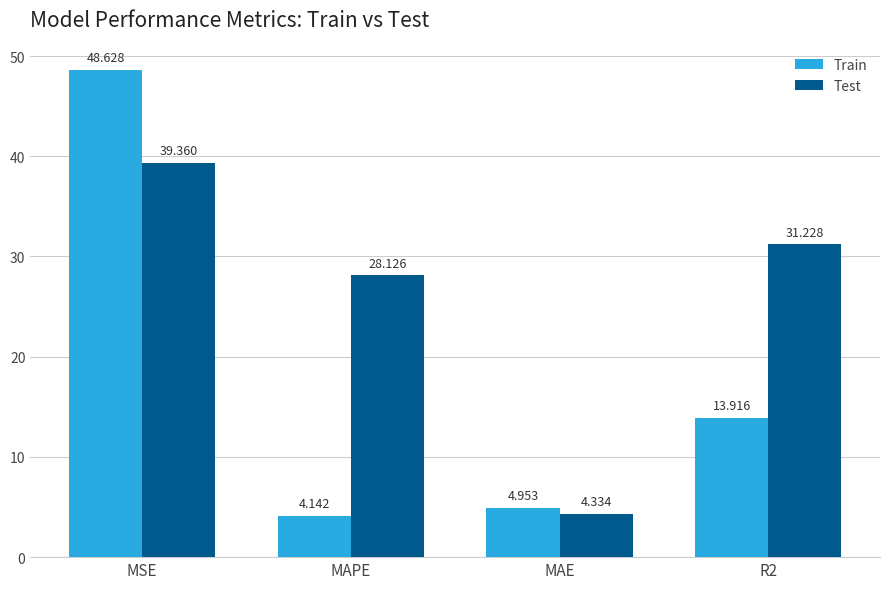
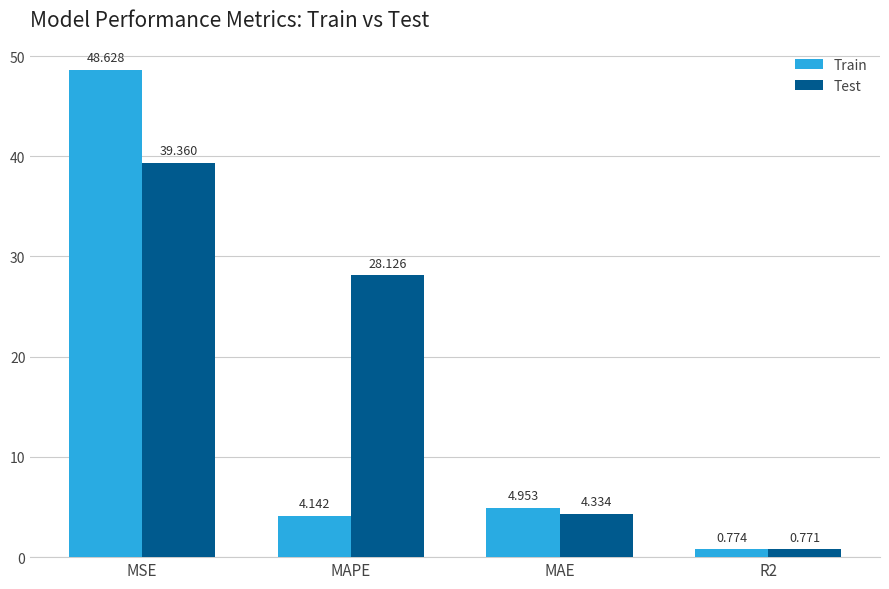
  {
    "Train": {
      "MSE": 48.628,
      "MAPE": 4.142,
      "MAE": 4.953,
-     "R2": 13.916
+     "R2": 0.774
    },
    "Test": {
      "MSE": 39.360,
      "MAPE": 28.126,
      "MAE": 4.334,
-     "R2": 31.228
+     "R2": 0.771
    }
  }
